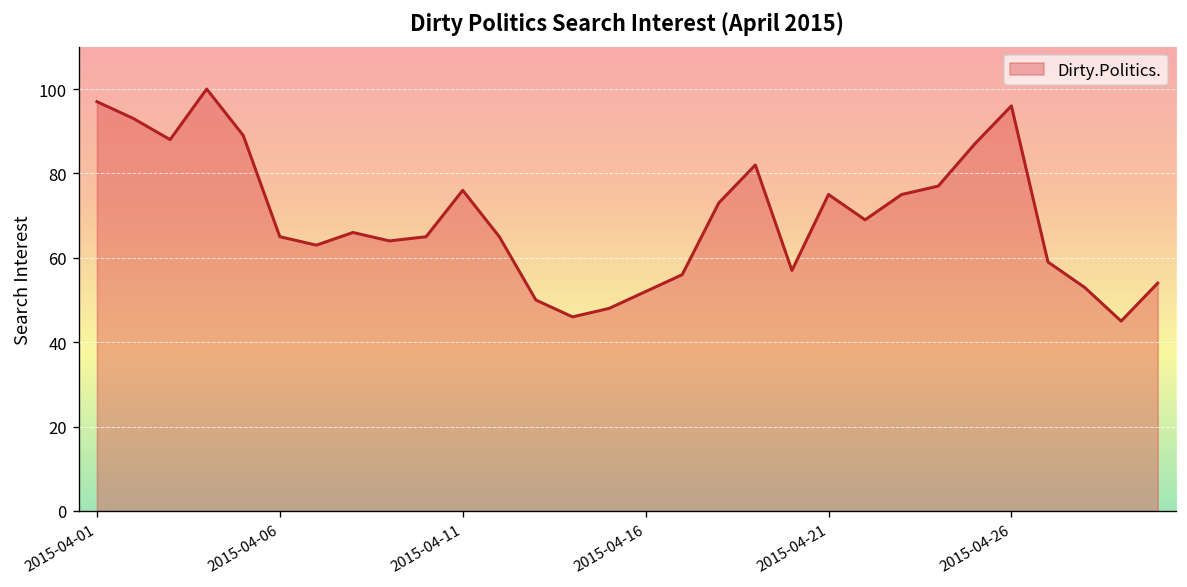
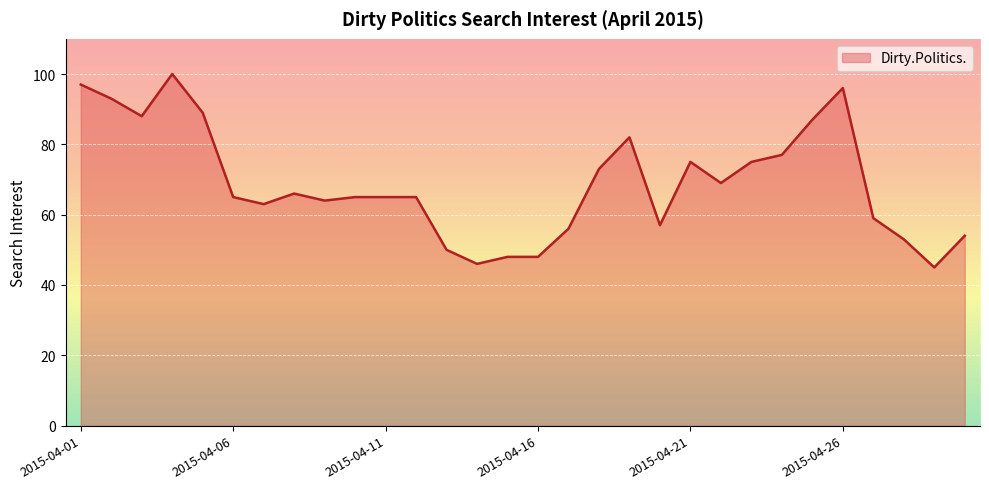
  {
    "2015-04-01": 97,
    "2015-04-06": 65,
-   "2015-04-11": 76,
-   "2015-04-16": 52,
+   "2015-04-11": 65,
+   "2015-04-16": 48,
    "2015-04-21": 75,
    "2015-04-26": 96
  }
